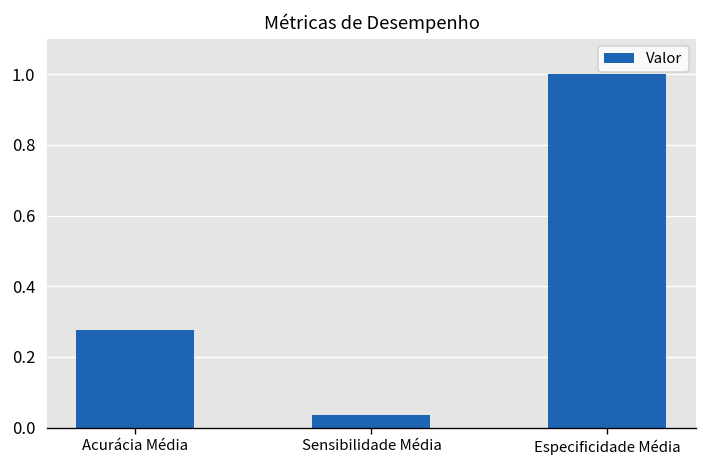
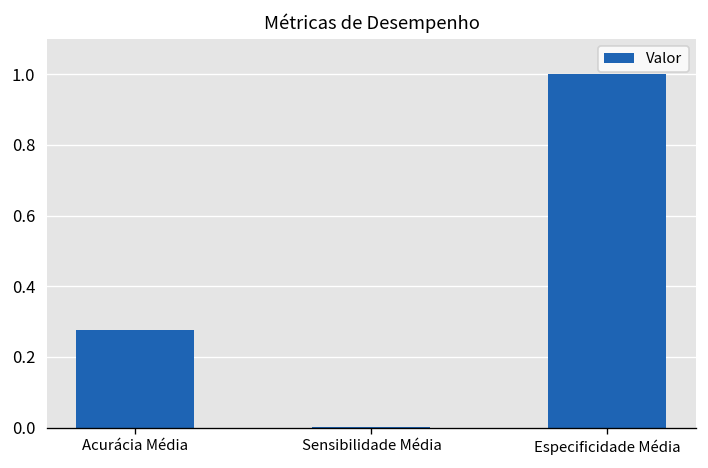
  {
    "Acurácia Média": 0.28,
-   "Sensibilidade Média": 0.03,
+   "Sensibilidade Média": 0.00,
    "Especificidade Média": 1.00
  }
